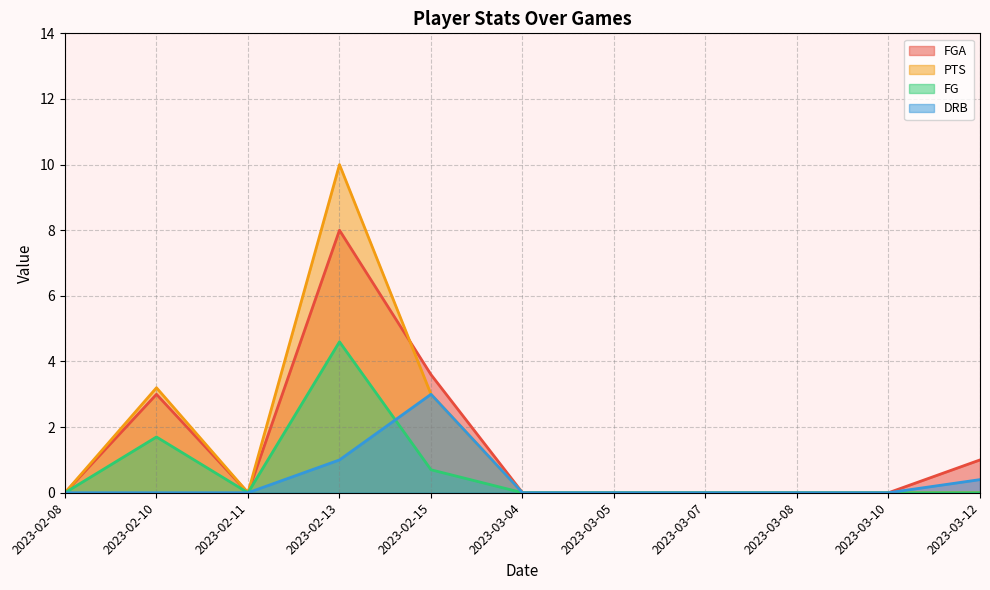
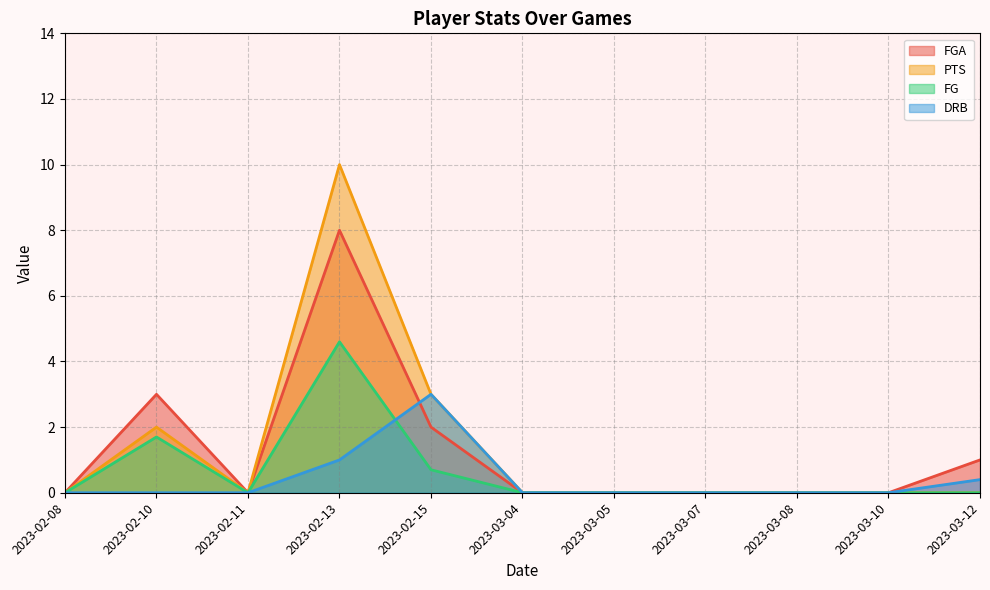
  {
    "FGA": {
      "2023-02-10": 3.0,
      "2023-02-13": 8.0,
-     "2023-02-15": 3.6,
+     "2023-02-15": 2.0,
      "2023-03-12": 1.0
    },
    "PTS": {
-     "2023-02-10": 3.2,
+     "2023-02-10": 2.0,
      "2023-02-13": 10.0
    },
    "FG": {
      "2023-02-10": 1.7,
      "2023-02-13": 4.6,
      "2023-02-15": 0.7
    },
    "DRB": {
      "2023-02-10": 0.0,
      "2023-02-13": 1.0,
      "2023-03-12": 0.4
    }
  }
